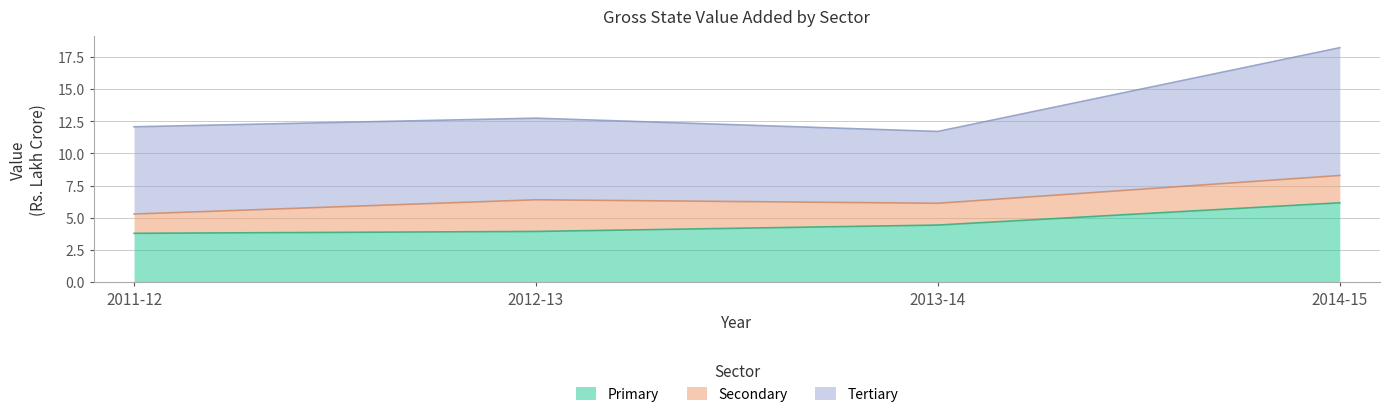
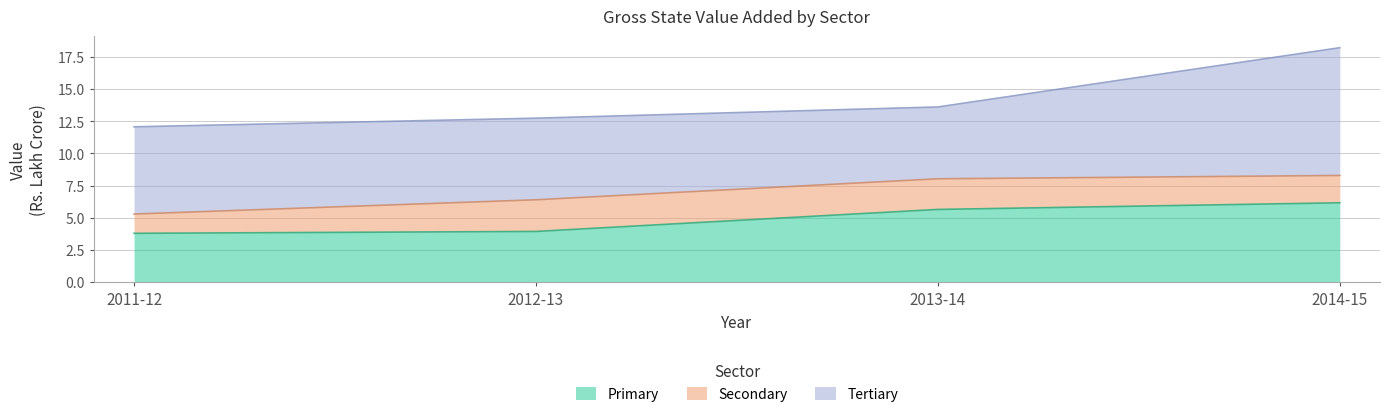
  {
    "Primary": {
      "2011-12": 3.8,
      "2012-13": 3.9,
-     "2013-14": 4.4,
+     "2013-14": 5.6,
      "2014-15": 6.2
    },
    "Secondary": {
      "2011-12": 1.5,
      "2012-13": 2.5,
-     "2013-14": 1.7,
+     "2013-14": 2.4,
      "2014-15": 2.1
    },
    "Tertiary": {
      "2011-12": 6.8,
      "2012-13": 6.3,
      "2013-14": 5.6,
      "2014-15": 9.9
    }
  }
